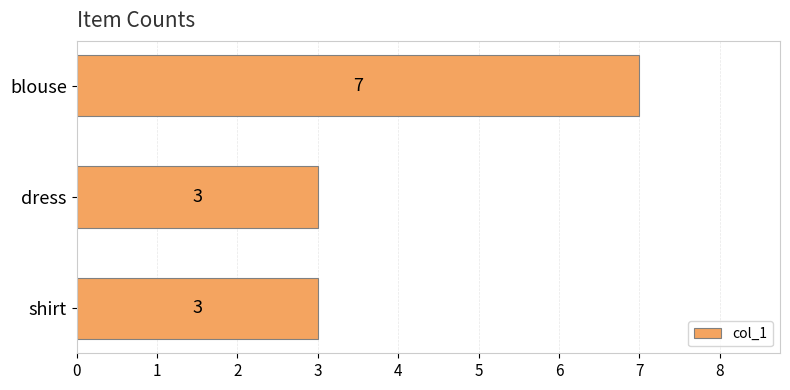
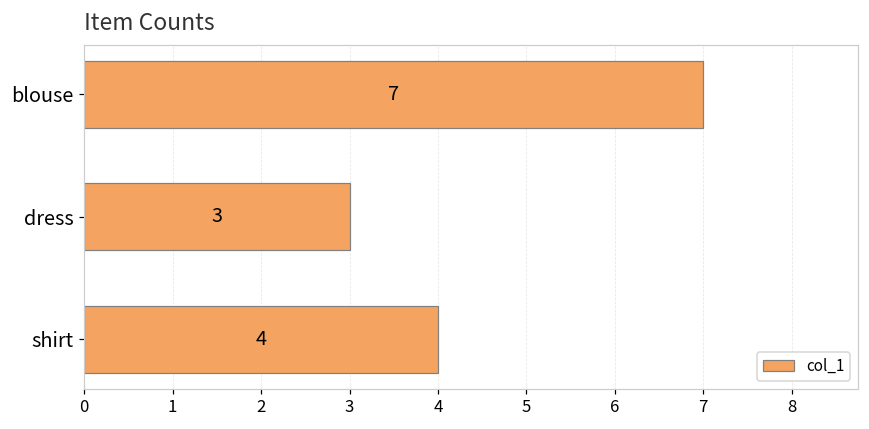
  {
    "blouse": 7,
    "dress": 3,
-   "shirt": 3
+   "shirt": 4
  }
